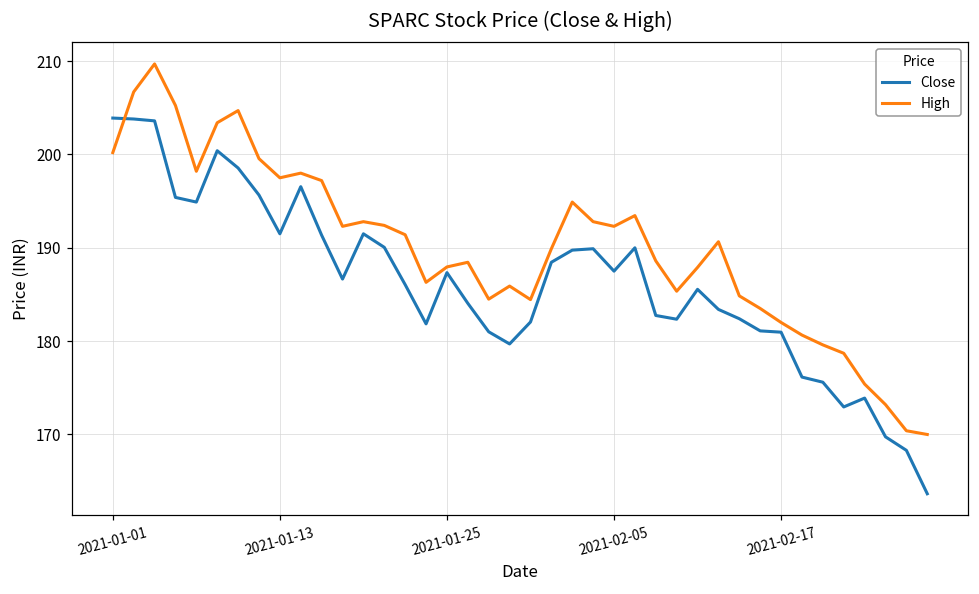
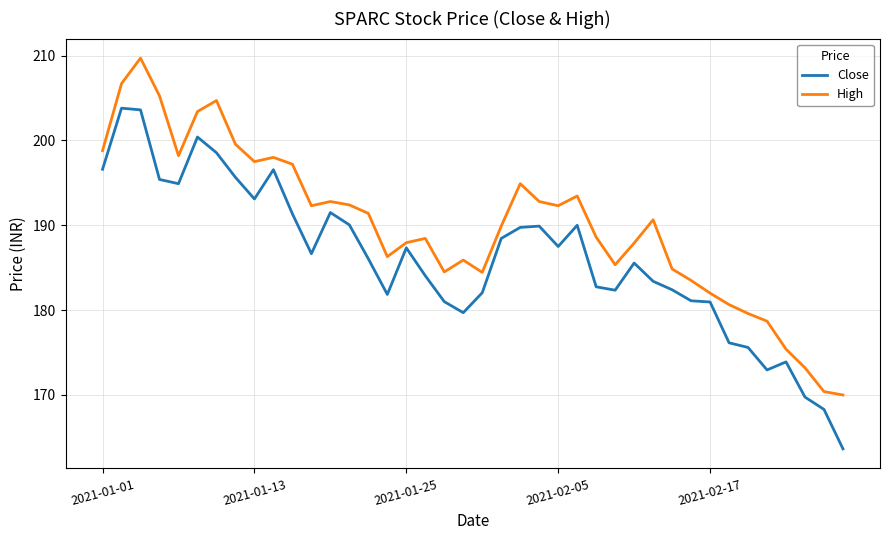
  {
    "Close": {
-     "2021-01-01": 204,
-     "2021-01-13": 192,
+     "2021-01-01": 197,
+     "2021-01-13": 193,
      "2021-01-25": 187,
      "2021-02-05": 188,
      "2021-02-17": 181
    },
    "High": {
-     "2021-01-01": 200,
+     "2021-01-01": 199,
      "2021-01-13": 198,
      "2021-01-25": 188,
      "2021-02-05": 192,
      "2021-02-17": 182
    }
  }
